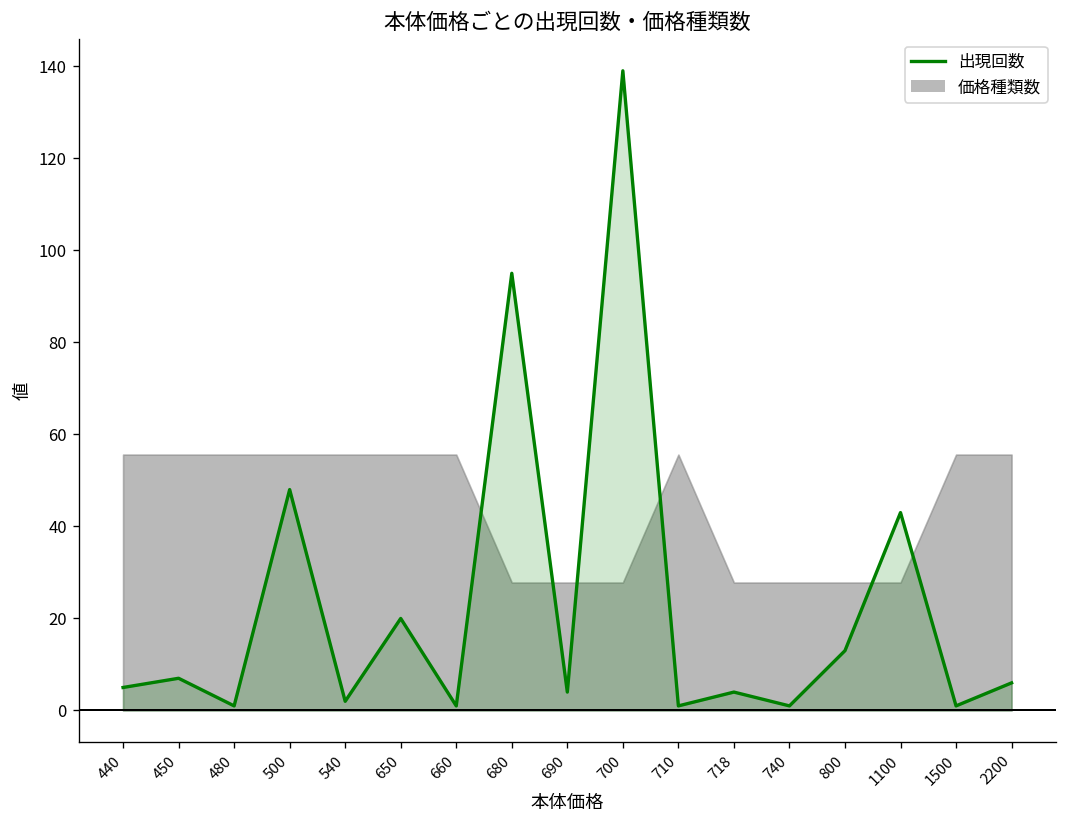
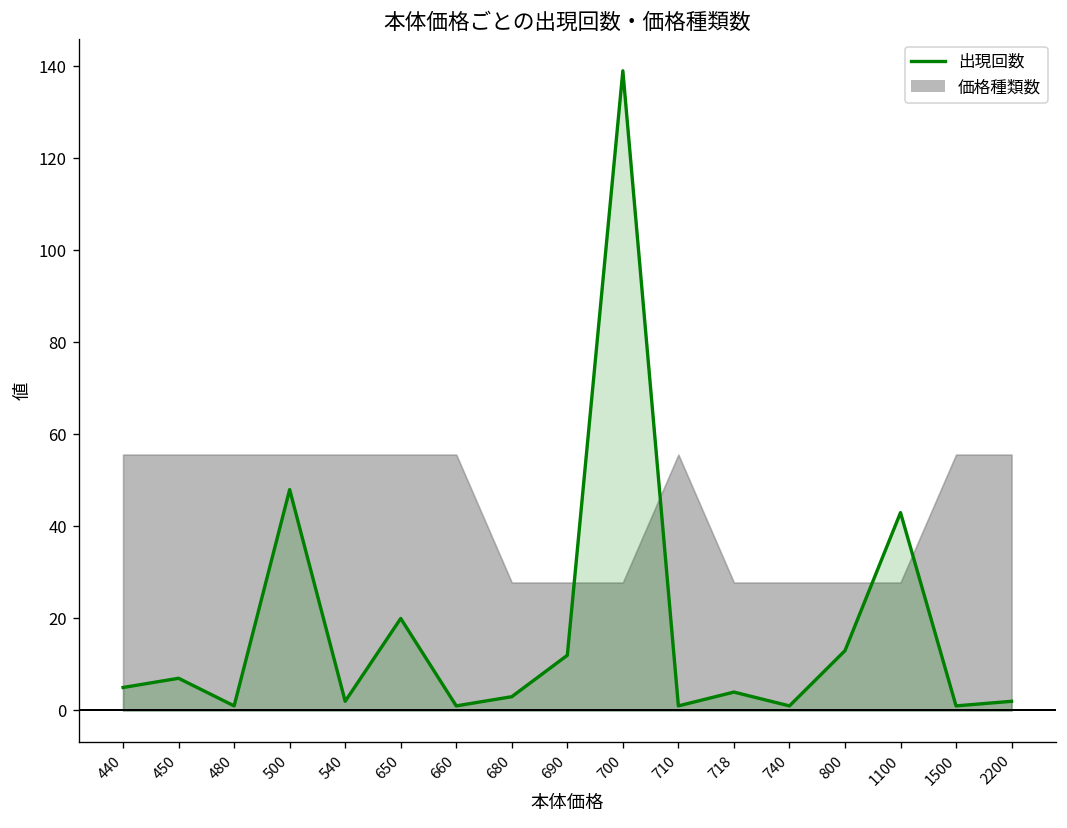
  {
    "出現回数": {
      "440": 5,
      "450": 7,
      "480": 1,
      "500": 48,
      "540": 2,
      "650": 20,
      "660": 1,
-     "680": 95,
-     "690": 4,
+     "680": 3,
+     "690": 12,
      "700": 139,
      "710": 1,
      "718": 4,
      "740": 1,
      "800": 13,
      "1100": 43,
      "1500": 1,
-     "2200": 6
+     "2200": 2
    },
    "価格種類数": {
      "440": 56,
      "450": 56,
      "480": 56,
      "500": 56,
      "540": 56,
      "650": 56,
      "660": 56,
      "680": 28,
      "690": 28,
      "700": 28,
      "710": 56,
      "718": 28,
      "740": 28,
      "800": 28,
      "1100": 28,
      "1500": 56,
      "2200": 56
    }
  }
